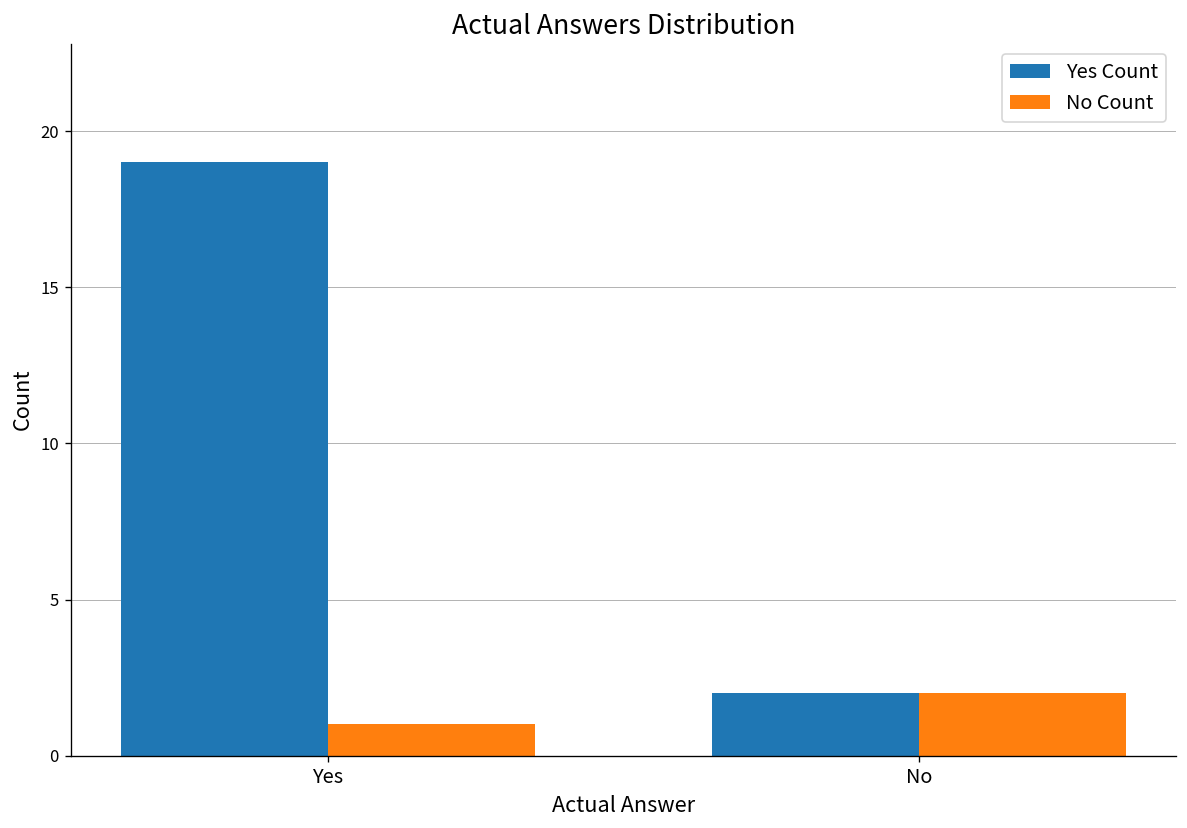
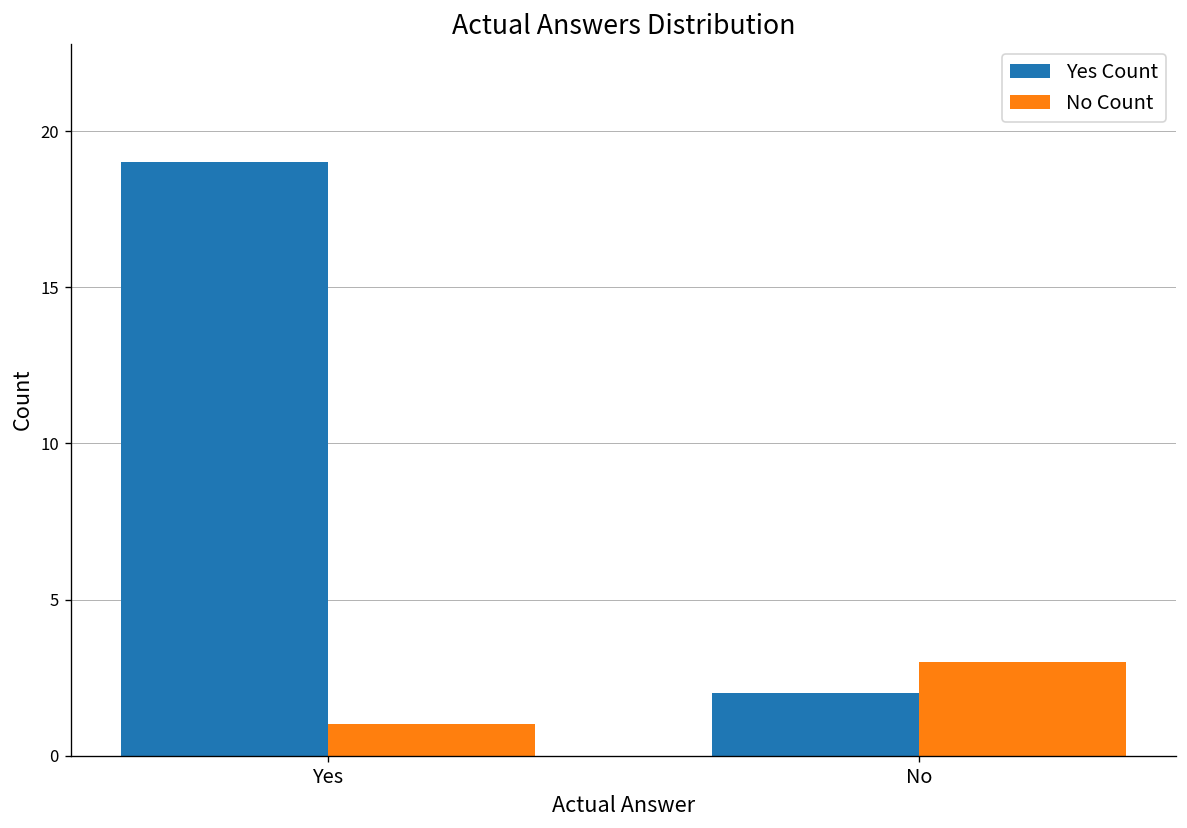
  {
    "Yes Count": {
      "Yes": 19,
      "No": 2
    },
    "No Count": {
      "Yes": 1,
-     "No": 2
+     "No": 3
    }
  }
